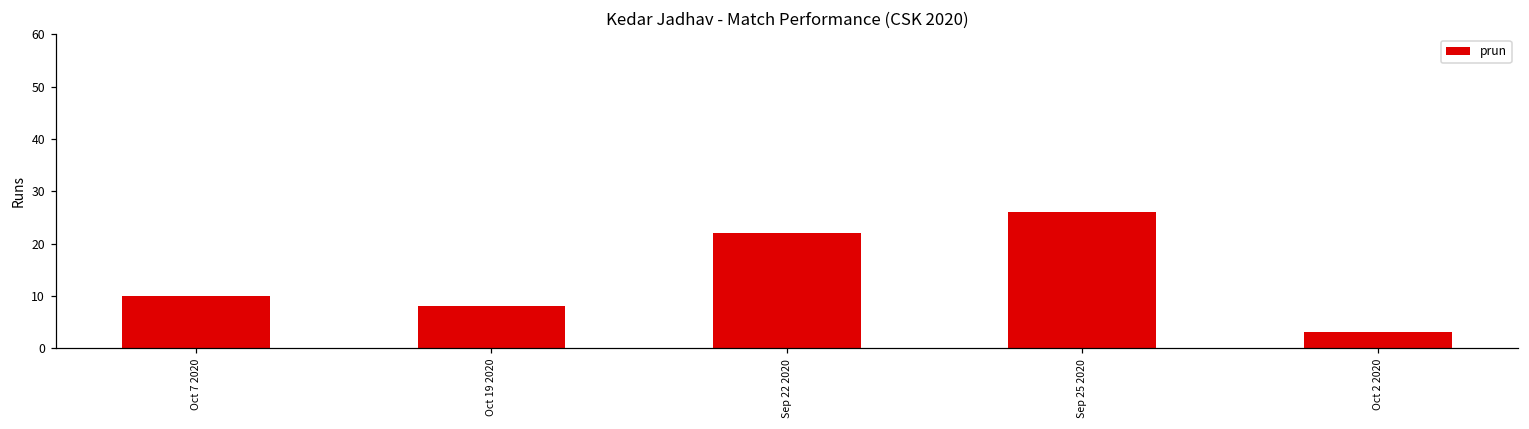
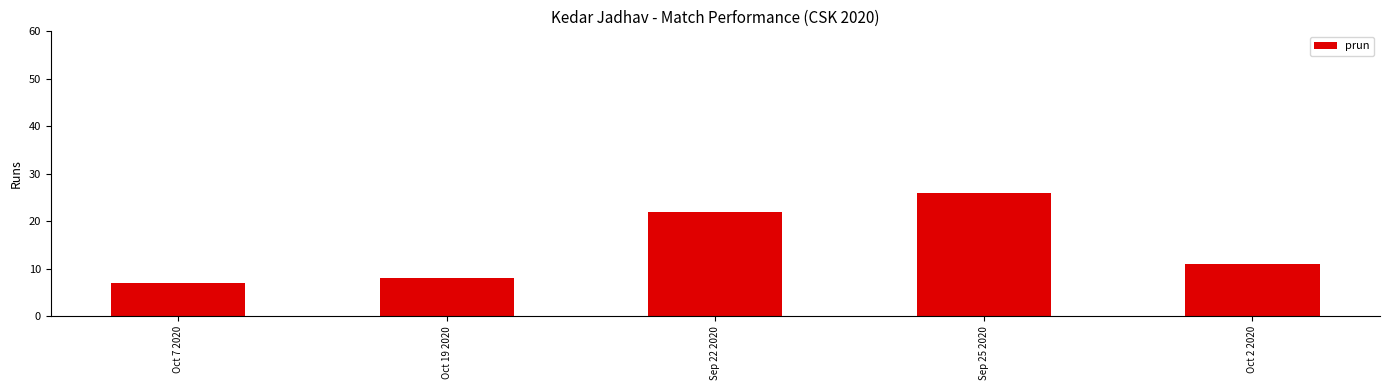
  {
-   "Oct 7 2020": 10,
+   "Oct 7 2020": 7,
    "Oct 19 2020": 8,
    "Sep 22 2020": 22,
    "Sep 25 2020": 26,
-   "Oct 2 2020": 3
+   "Oct 2 2020": 11
  }
